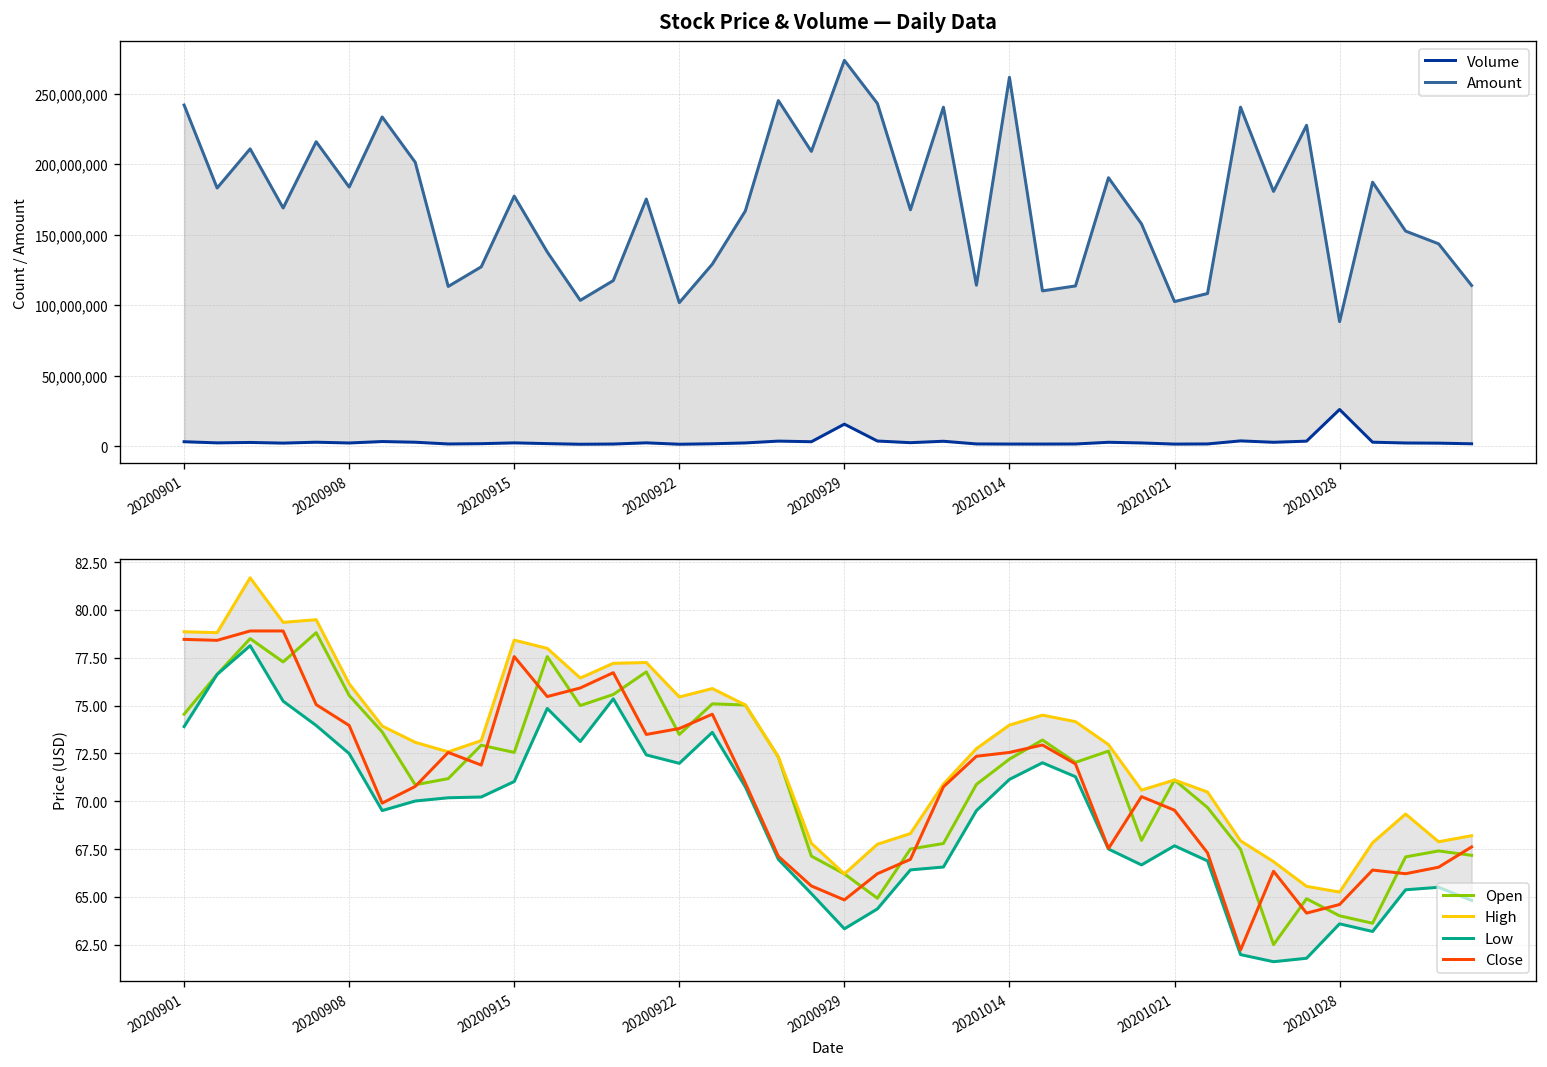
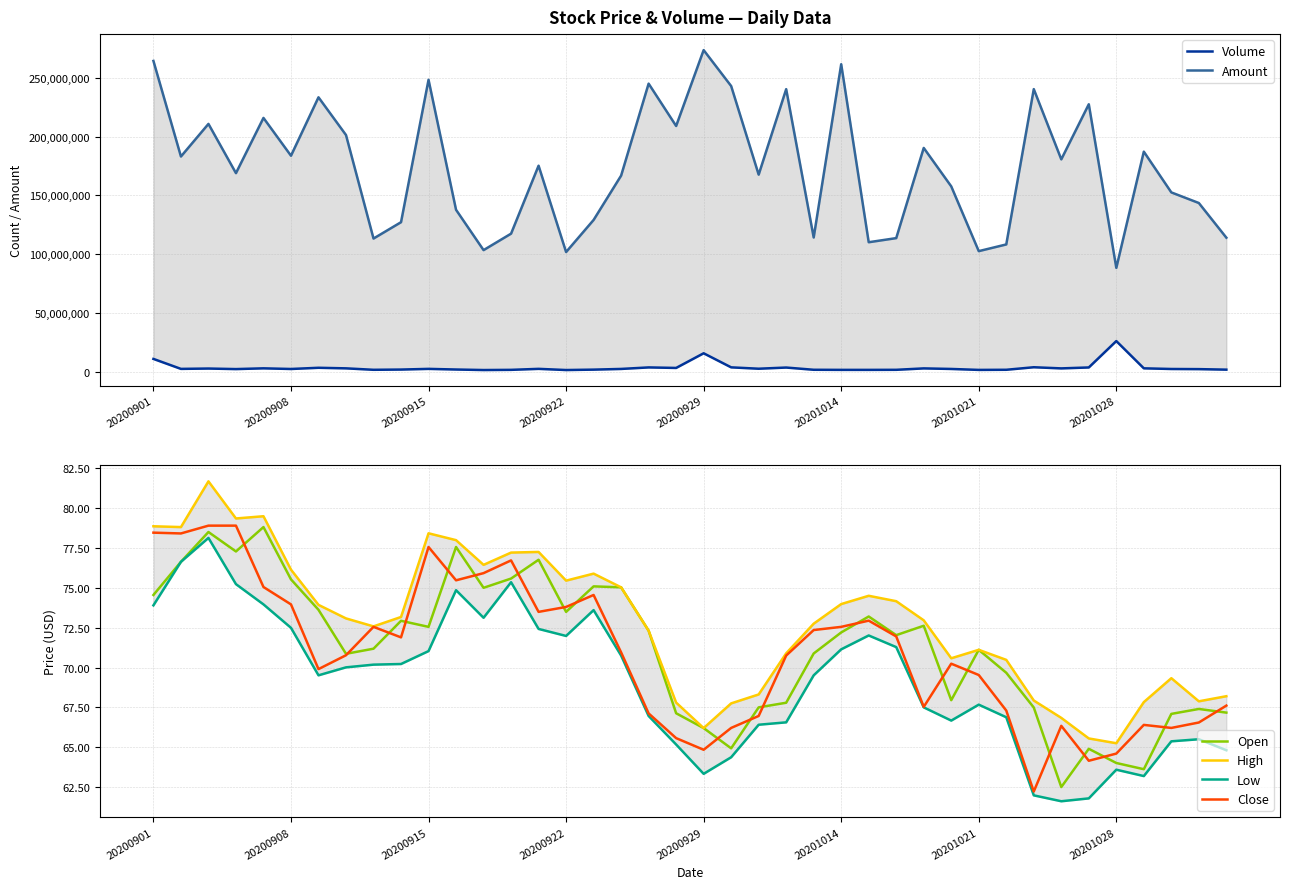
  {
    "Stock Price & Volume — Daily Data": {
      "Volume": {
-       "20200901": "3,000,000",
+       "20200901": "11,000,000",
        "20200908": "2,000,000",
        "20200915": "2,000,000",
        "20200922": "1,000,000",
        "20200929": "16,000,000",
        "20201014": "2,000,000",
        "20201021": "1,000,000",
        "20201028": "26,000,000"
      },
      "Amount": {
-       "20200901": "242,000,000",
+       "20200901": "265,000,000",
        "20200908": "184,000,000",
-       "20200915": "177,000,000",
+       "20200915": "248,000,000",
        "20200922": "102,000,000",
        "20200929": "274,000,000",
        "20201014": "262,000,000",
        "20201021": "103,000,000",
        "20201028": "88,000,000"
      }
    }
  }
